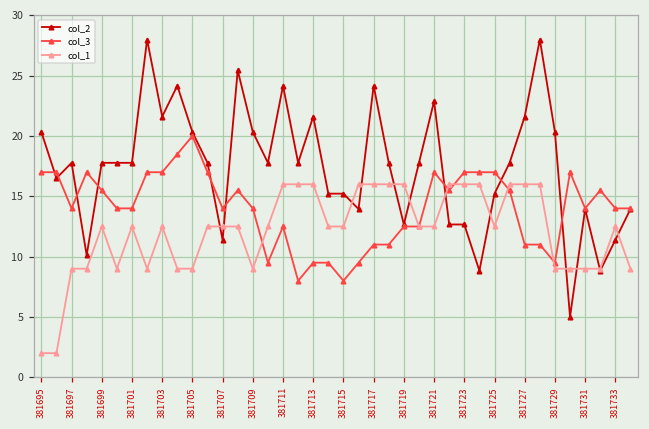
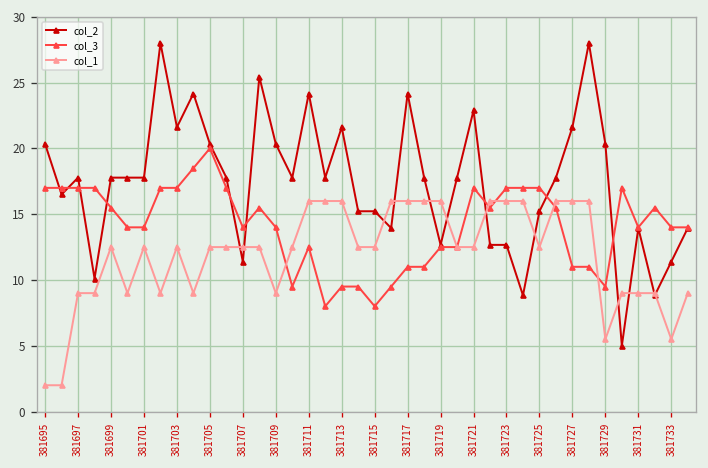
  {
    "col_2": {
      "381695": 20.3,
      "381697": 17.8,
      "381699": 17.8,
      "381701": 17.8,
      "381703": 21.6,
      "381705": 20.3,
      "381707": 11.4,
      "381709": 20.3,
      "381711": 24.2,
      "381713": 21.6,
      "381715": 15.2,
      "381717": 24.2,
      "381721": 22.9,
      "381723": 12.7,
      "381725": 15.2,
      "381727": 21.6,
      "381729": 20.3,
      "381733": 11.4
    },
    "col_3": {
      "381695": 17.0,
-     "381697": 14.0,
+     "381697": 17.0,
      "381699": 15.5,
      "381701": 14.0,
      "381703": 17.0,
      "381705": 20.0,
      "381707": 14.0,
      "381709": 14.0,
      "381711": 12.5,
      "381713": 9.5,
      "381715": 8.0,
      "381717": 11.0,
      "381721": 17.0,
      "381723": 17.0,
      "381725": 17.0,
      "381727": 11.0,
      "381729": 9.5,
      "381733": 14.0
    },
    "col_1": {
      "381695": 2.0,
      "381697": 9.0,
      "381699": 12.5,
      "381701": 12.5,
      "381703": 12.5,
-     "381705": 9.0,
+     "381705": 12.5,
      "381707": 12.5,
      "381709": 9.0,
      "381711": 16.0,
      "381713": 16.0,
      "381715": 12.5,
      "381717": 16.0,
      "381719": 16.0,
      "381721": 12.5,
      "381723": 16.0,
      "381725": 12.5,
      "381727": 16.0,
-     "381729": 9.0,
+     "381729": 5.5,
      "381731": 9.0,
-     "381733": 12.5
+     "381733": 5.5
    }
  }
